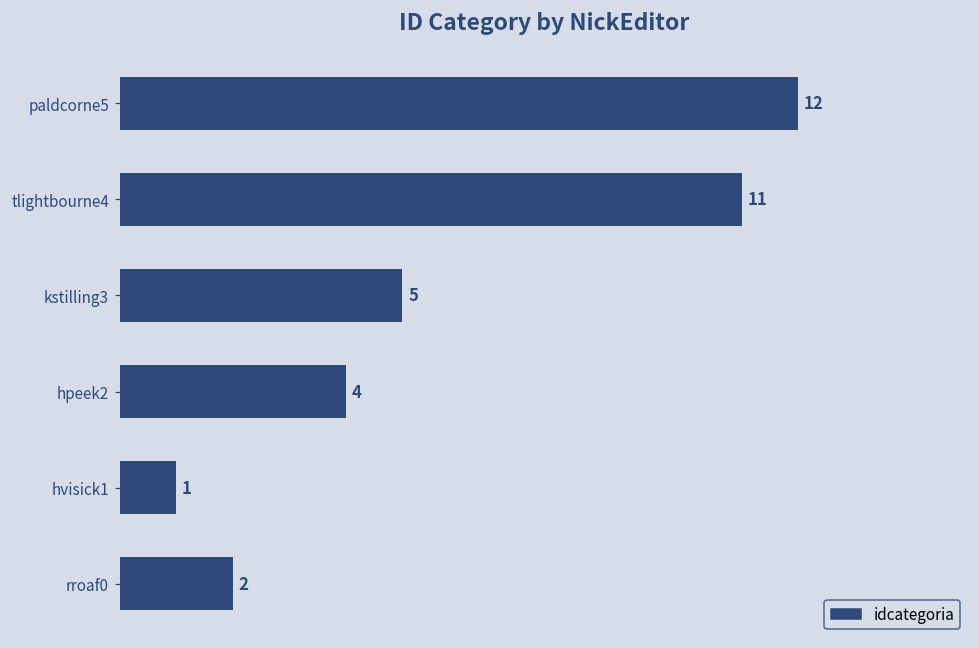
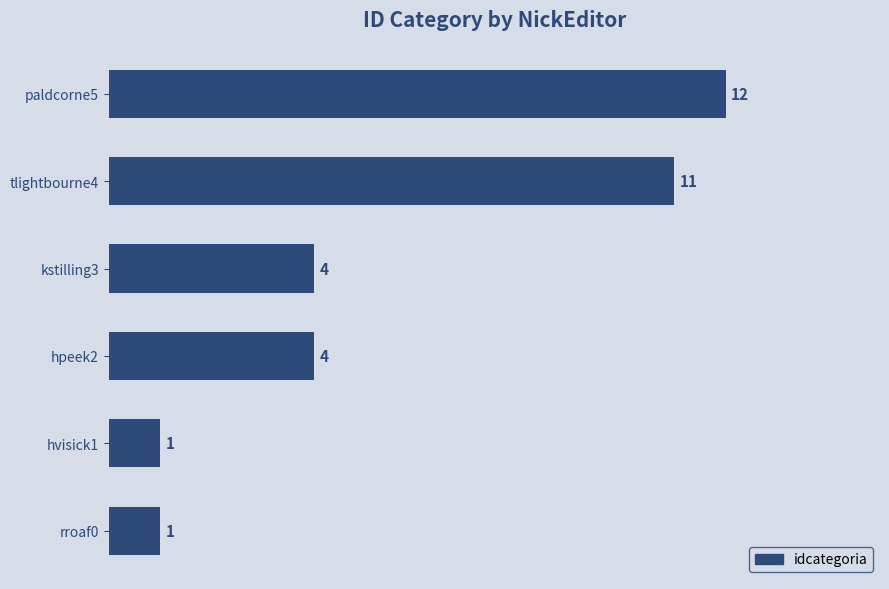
  {
    "paldcorne5": 12,
    "tlightbourne4": 11,
-   "kstilling3": 5,
+   "kstilling3": 4,
    "hpeek2": 4,
    "hvisick1": 1,
-   "rroaf0": 2
+   "rroaf0": 1
  }
